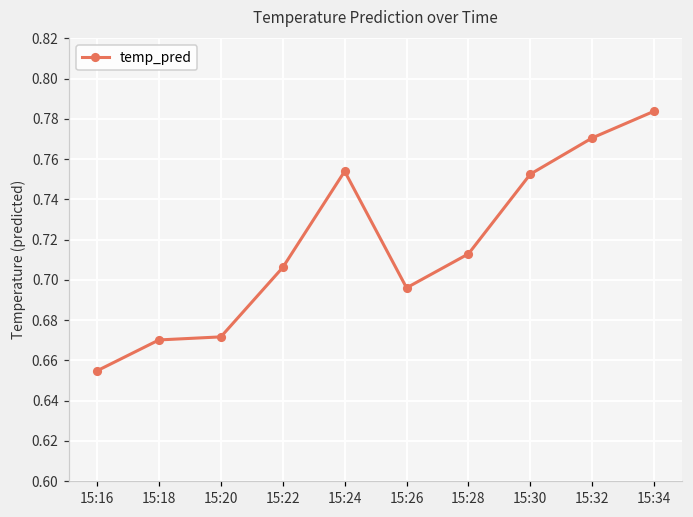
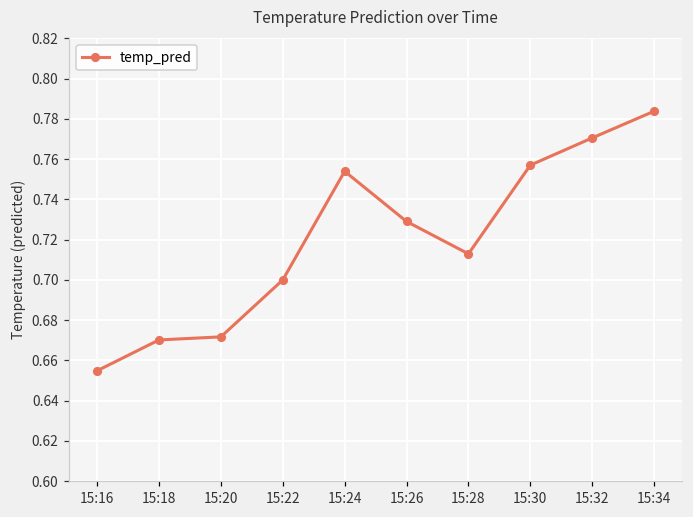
  {
    "15:16": 0.655,
    "15:18": 0.670,
    "15:20": 0.672,
-   "15:22": 0.706,
+   "15:22": 0.700,
    "15:24": 0.754,
-   "15:26": 0.696,
+   "15:26": 0.729,
    "15:28": 0.713,
-   "15:30": 0.753,
+   "15:30": 0.757,
    "15:32": 0.771,
    "15:34": 0.784
  }
